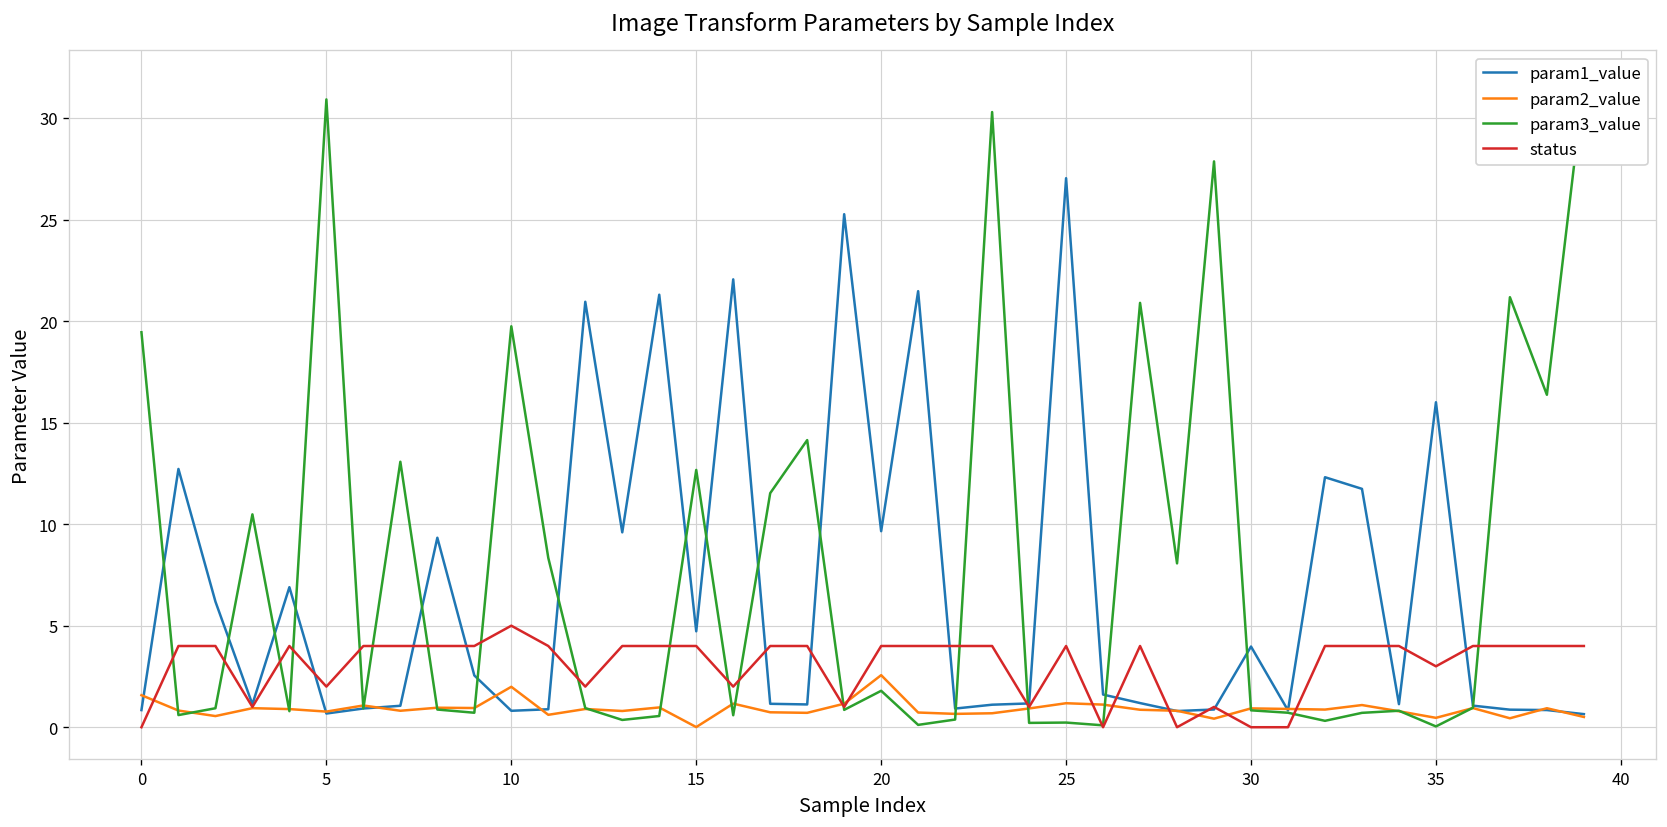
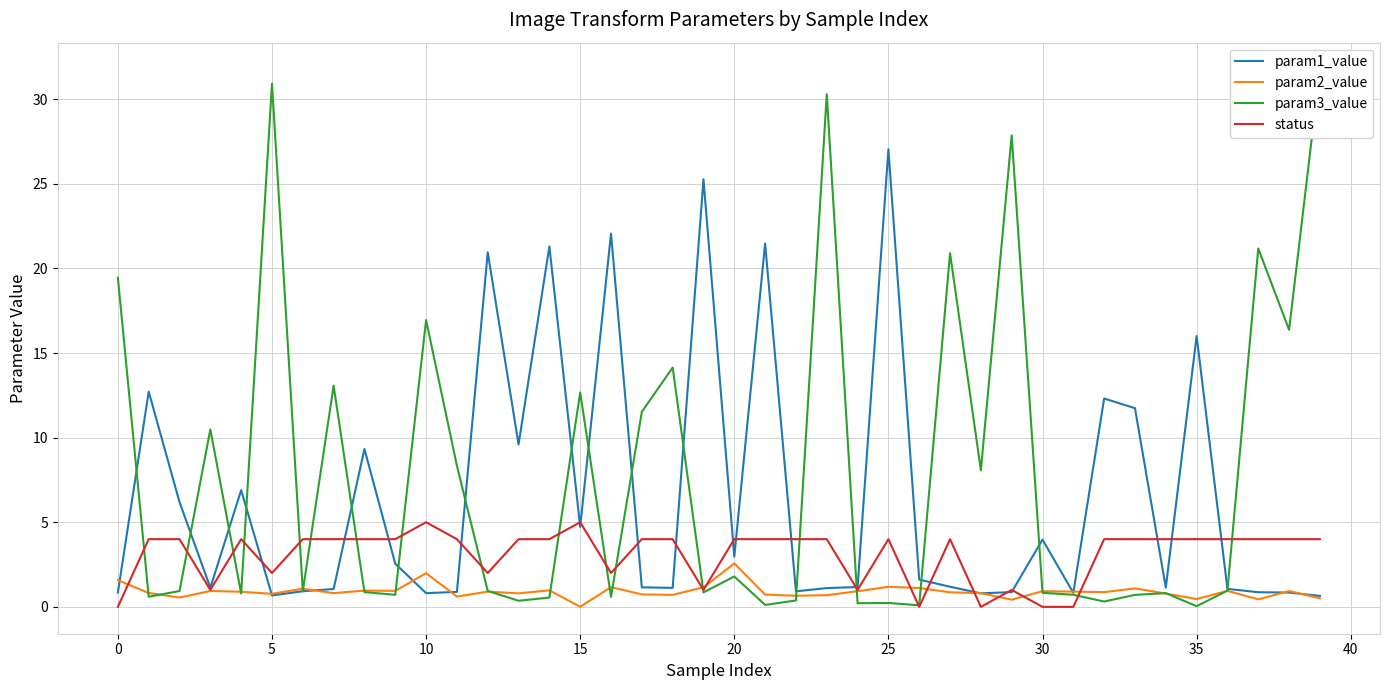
  {
    "param1_value": {
      "0": 0.8,
      "10": 0.8,
      "15": 4.7,
-     "20": 9.7,
+     "20": 3.0,
      "25": 27.0,
      "30": 4.0,
      "35": 16.0
    },
    "param2_value": {
      "0": 1.6,
      "10": 2.0,
      "15": 0.0,
      "20": 2.6,
      "25": 1.2,
      "35": 0.5
    },
    "param3_value": {
      "0": 19.4,
      "5": 30.9,
-     "10": 19.7,
+     "10": 16.9,
      "15": 12.7,
      "20": 1.8,
      "25": 0.2,
      "35": 0.0
    },
    "status": {
      "0": 0,
      "5": 2,
      "10": 5,
-     "15": 4,
+     "15": 5,
      "20": 4,
      "25": 4,
      "30": 0,
-     "35": 3
+     "35": 4
    }
  }
